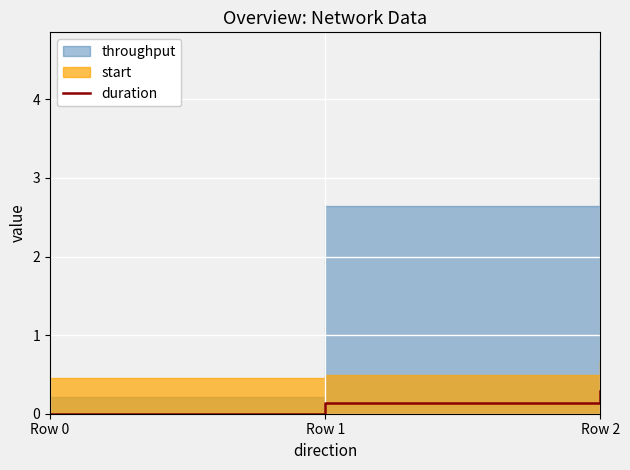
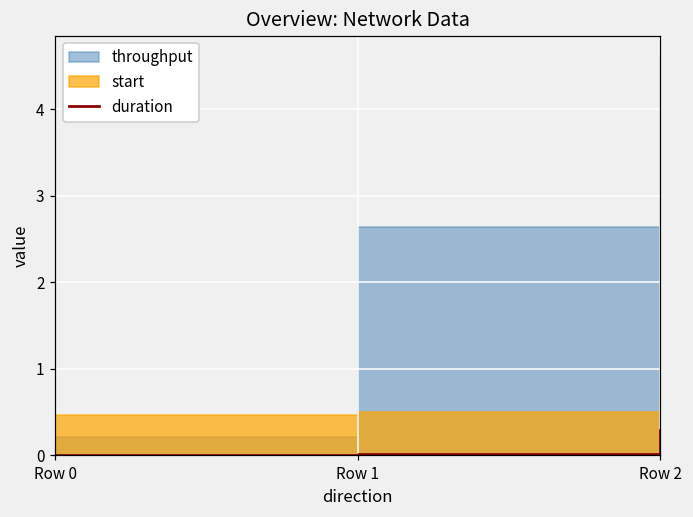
  {
    "duration": {
      "Row 0": 0.0,
-     "Row 1": 0.1,
+     "Row 1": 0.0,
      "Row 2": 0.3
    }
  }
